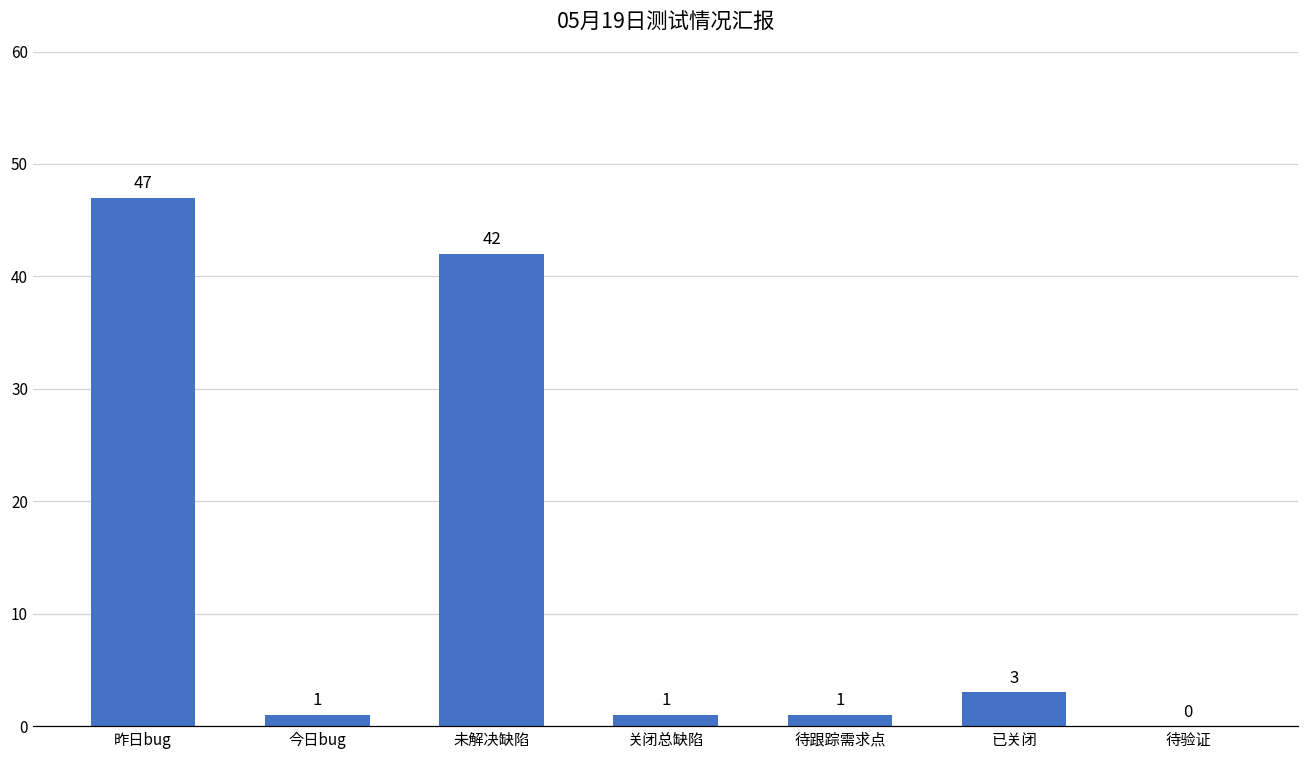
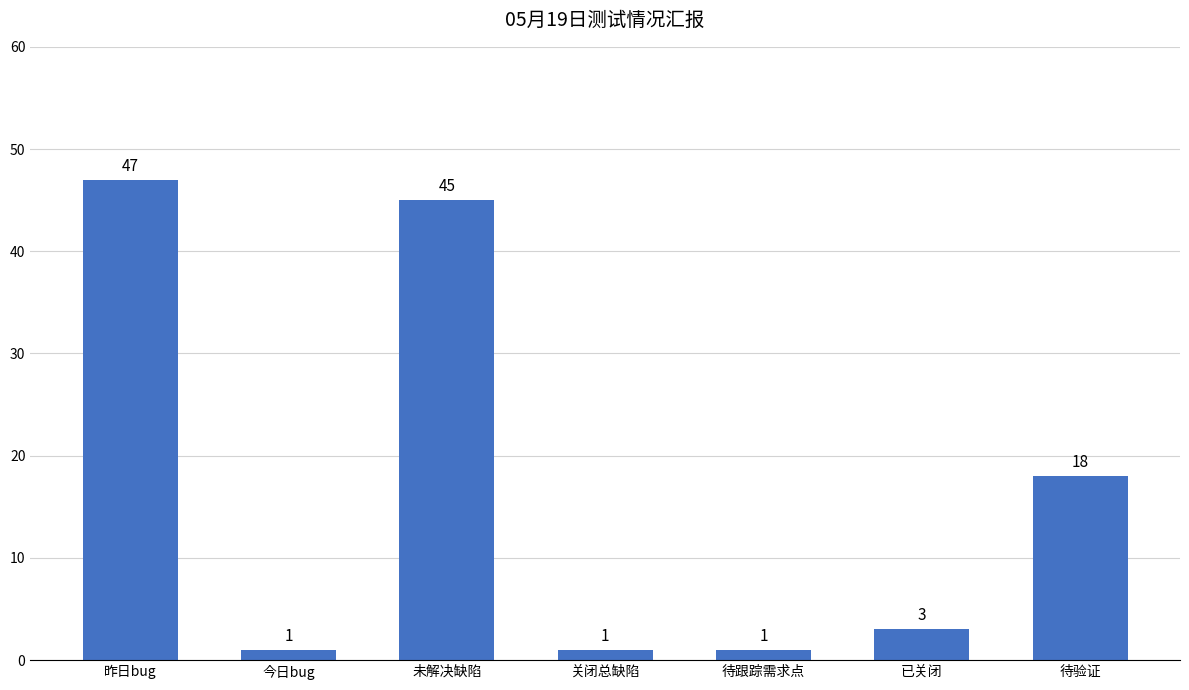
  {
    "昨日bug": 47,
    "今日bug": 1,
-   "未解决缺陷": 42,
+   "未解决缺陷": 45,
    "关闭总缺陷": 1,
    "待跟踪需求点": 1,
    "已关闭": 3,
-   "待验证": 0
+   "待验证": 18
  }
